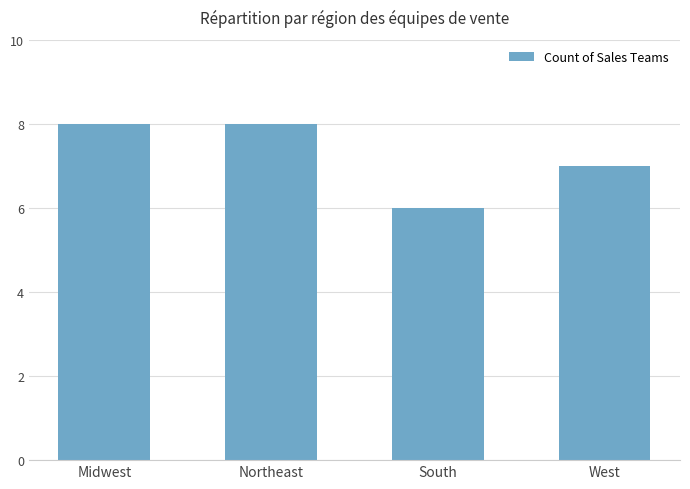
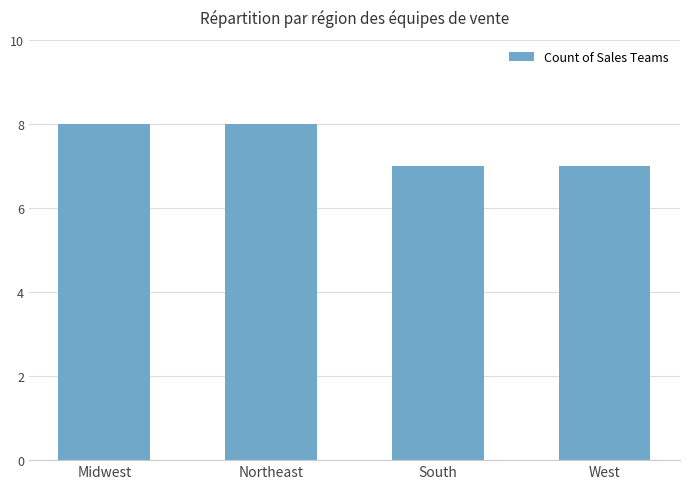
  {
    "Midwest": 8,
    "Northeast": 8,
-   "South": 6,
+   "South": 7,
    "West": 7
  }
